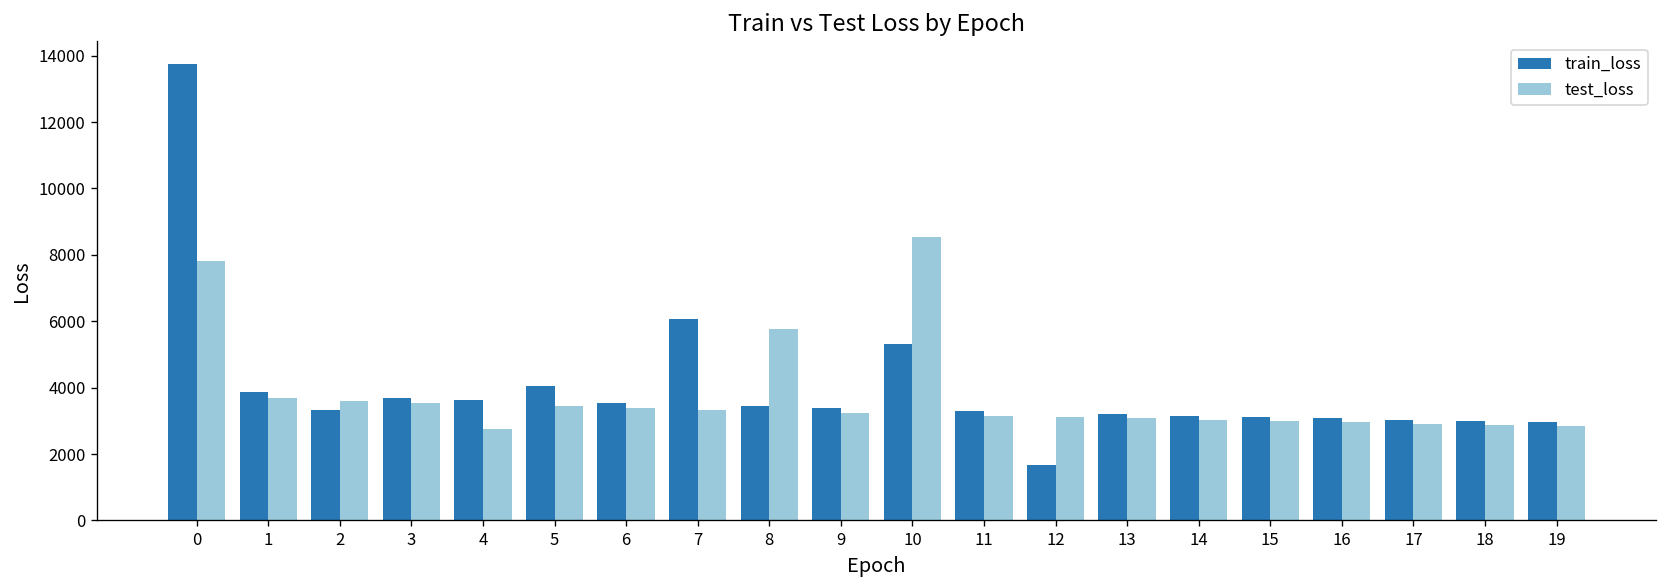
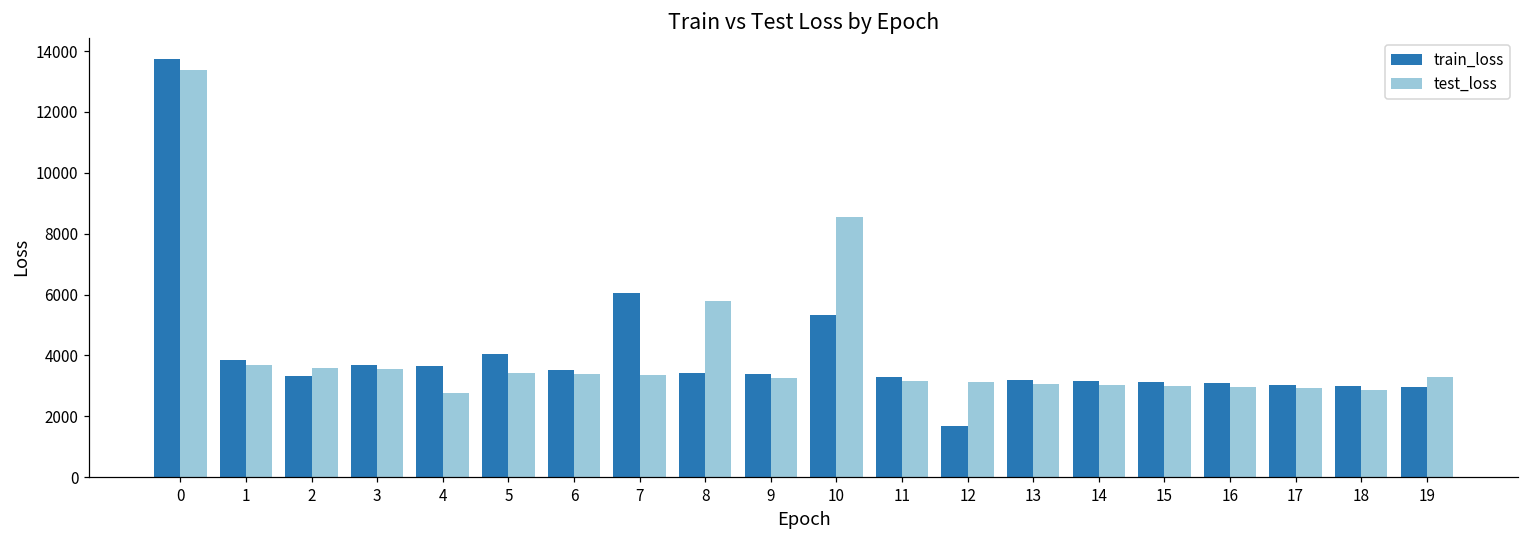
  {
    "train_loss": {
      "0": 13700,
      "1": 3900,
      "2": 3300,
      "3": 3700,
      "4": 3600,
      "5": 4000,
      "6": 3500,
      "7": 6100,
      "8": 3400,
      "9": 3400,
      "10": 5300,
      "11": 3300,
      "12": 1700,
      "13": 3200,
      "14": 3200,
      "15": 3100,
      "16": 3100,
      "17": 3000,
      "18": 3000,
      "19": 3000
    },
    "test_loss": {
-     "0": 7800,
+     "0": 13400,
      "1": 3700,
      "2": 3600,
      "3": 3500,
      "4": 2800,
      "5": 3400,
      "6": 3400,
      "7": 3300,
      "8": 5800,
      "9": 3200,
      "10": 8500,
      "11": 3200,
      "12": 3100,
      "13": 3100,
      "14": 3000,
      "15": 3000,
      "16": 3000,
      "17": 2900,
      "18": 2900,
-     "19": 2800
+     "19": 3300
    }
  }
